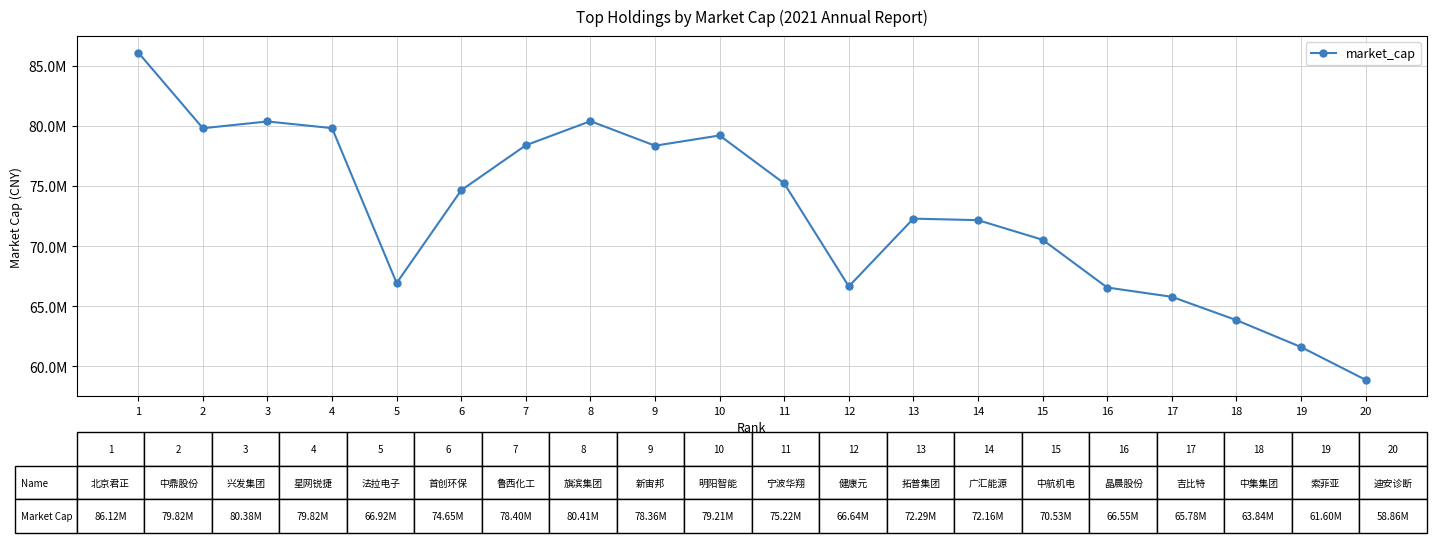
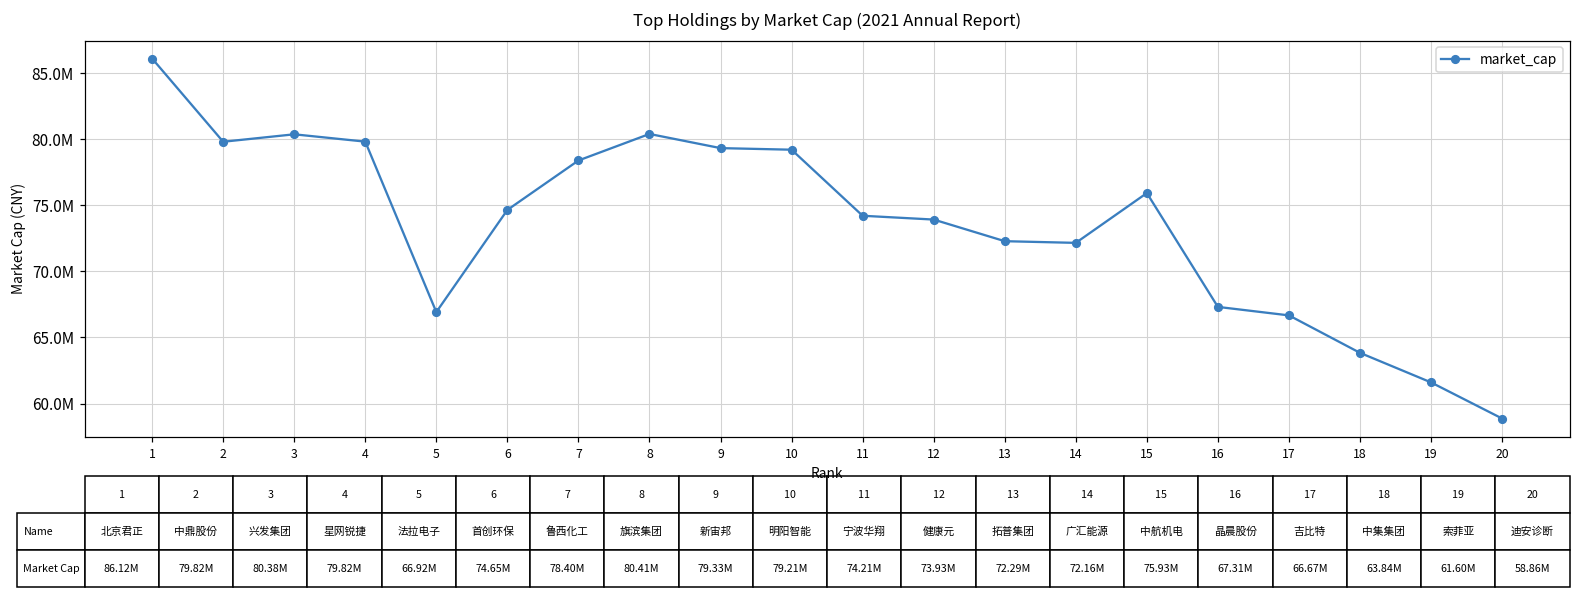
  {
-   "9": "78.36M",
-   "11": "75.22M",
-   "12": "66.64M",
-   "15": "70.53M",
-   "16": "66.55M",
-   "17": "65.78M"
+   "9": "79.33M",
+   "11": "74.21M",
+   "12": "73.93M",
+   "15": "75.93M",
+   "16": "67.31M",
+   "17": "66.67M"
  }
